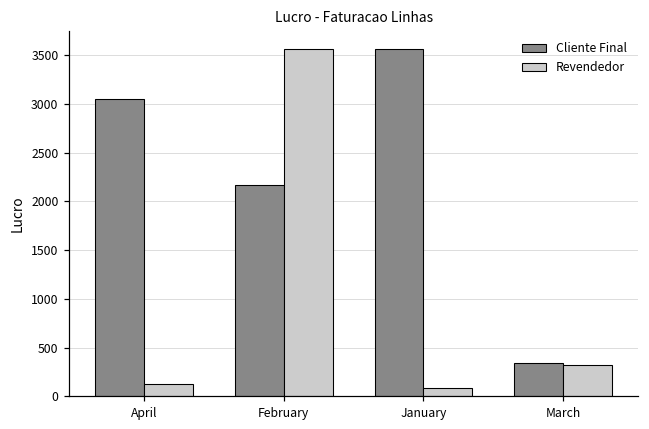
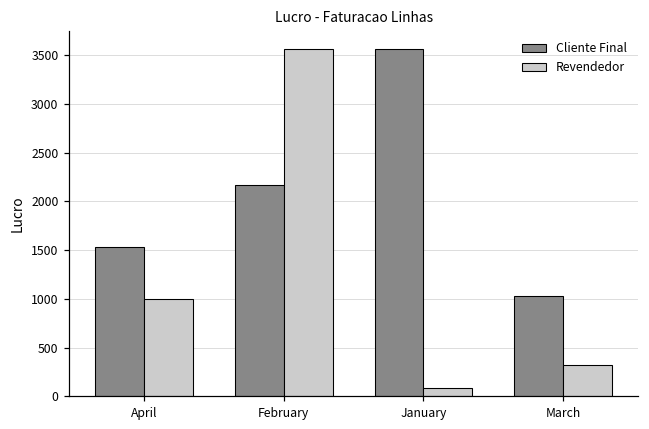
  {
    "Cliente Final": {
-     "April": 3000,
+     "April": 1500,
      "February": 2200,
      "January": 3600,
-     "March": 300
+     "March": 1000
    },
    "Revendedor": {
-     "April": 100,
+     "April": 1000,
      "February": 3600,
      "January": 100,
      "March": 300
    }
  }
